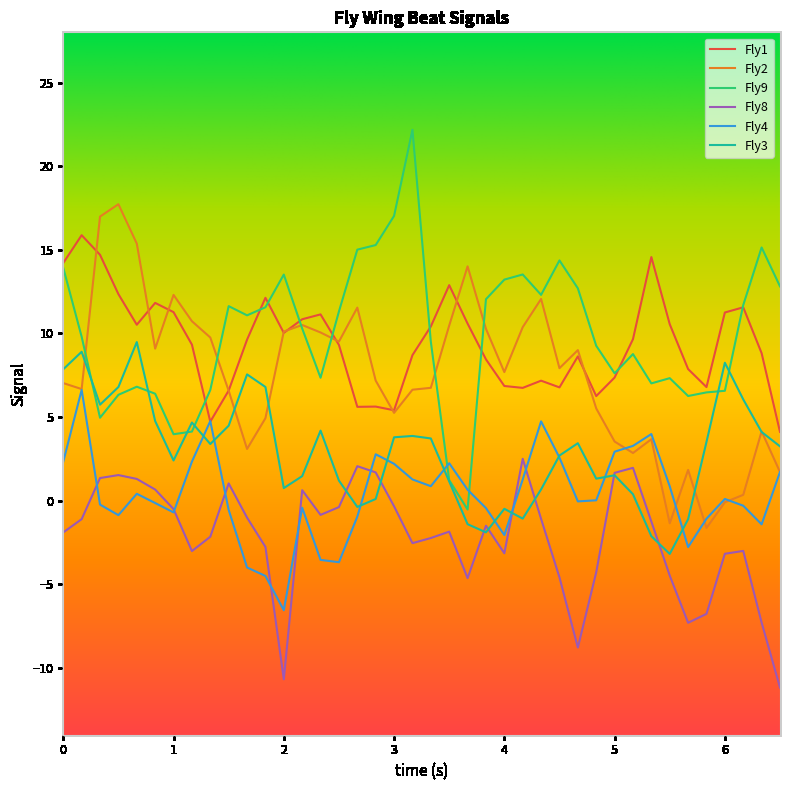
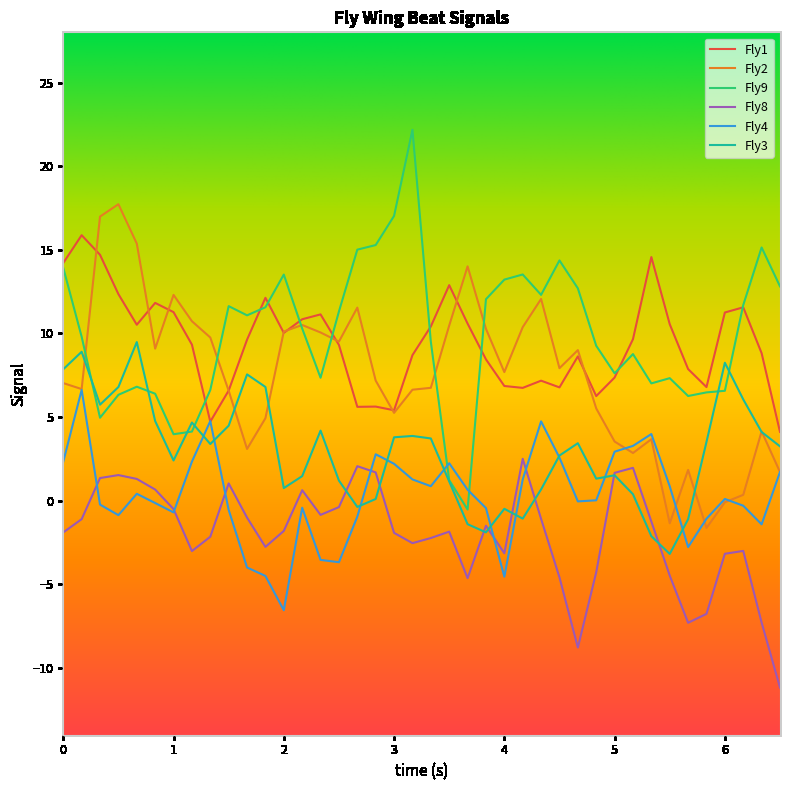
  {
    "Fly8": {
      "0": -1.9,
      "1": -0.5,
-     "2": -10.7,
-     "3": -0.3,
+     "2": -1.8,
+     "3": -1.9,
      "4": -3.2,
      "6": -3.2
    },
    "Fly4": {
      "0": 2.3,
      "1": -0.7,
      "2": -6.6,
      "3": 2.2,
-     "4": -2.1,
+     "4": -4.6,
      "5": 2.9,
      "6": 0.1
    }
  }
